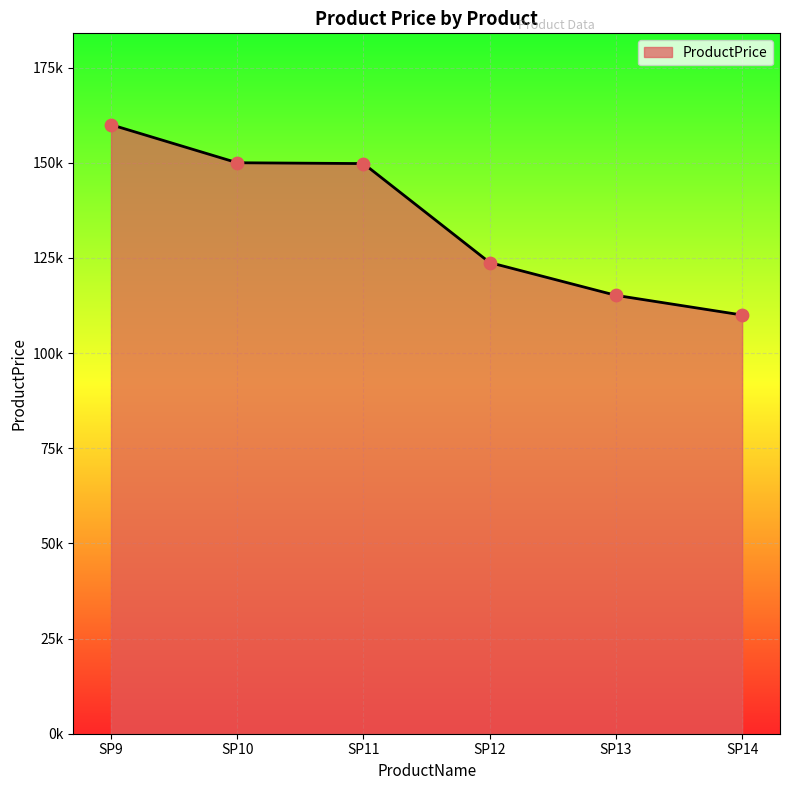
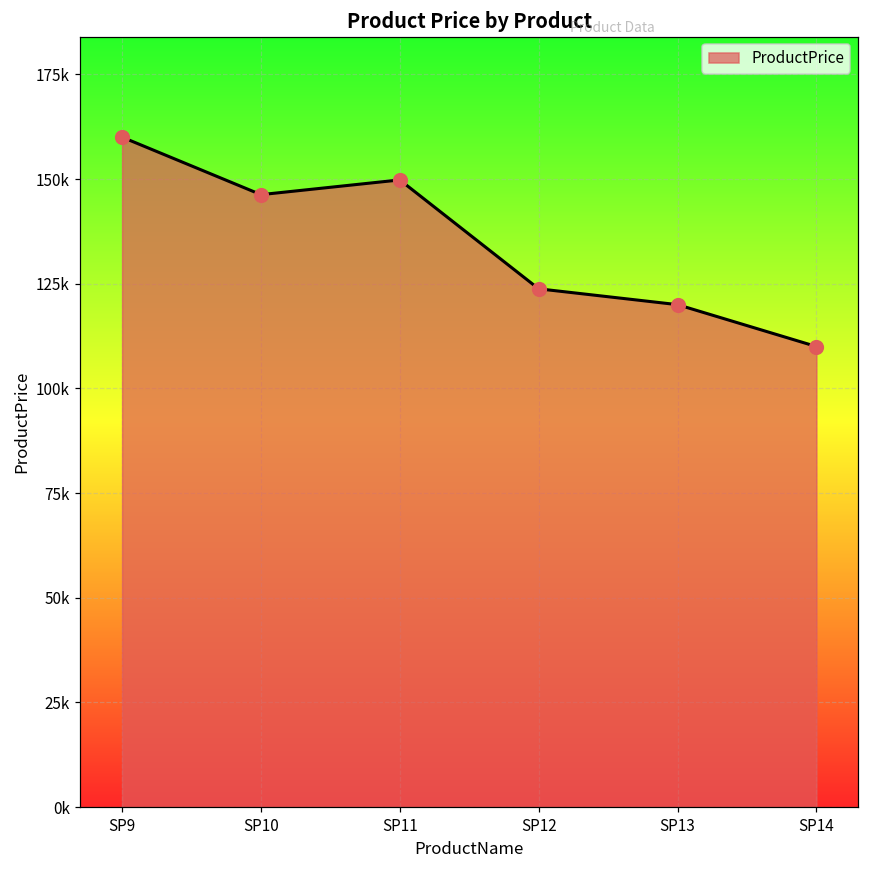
  {
    "SP9": 160000,
-   "SP10": 150000,
+   "SP10": 146000,
    "SP11": 150000,
    "SP12": 124000,
-   "SP13": 115000,
+   "SP13": 120000,
    "SP14": 110000
  }
